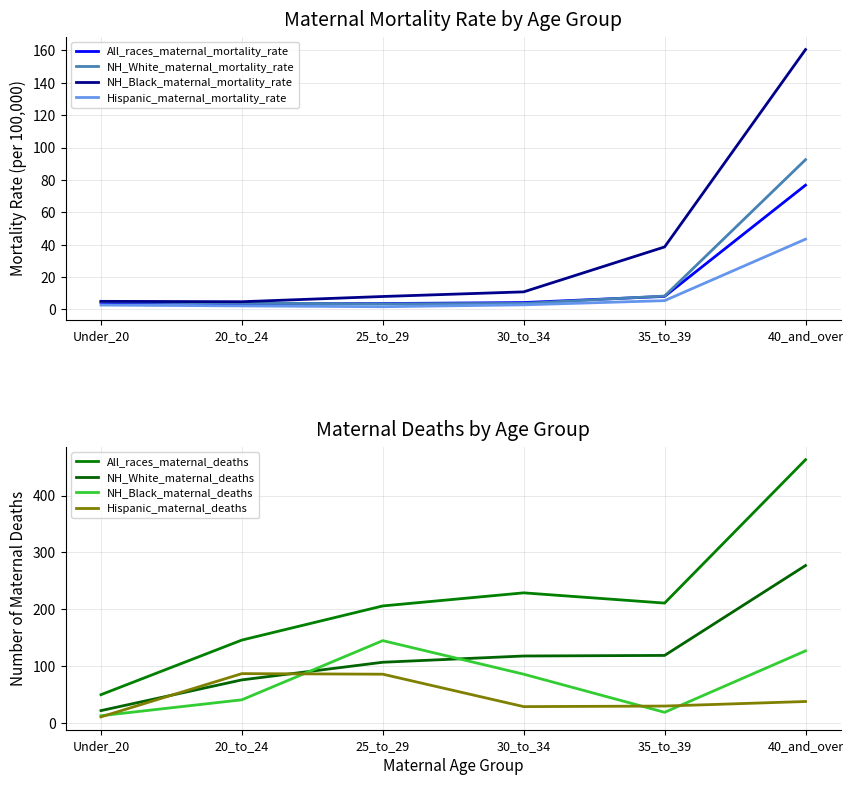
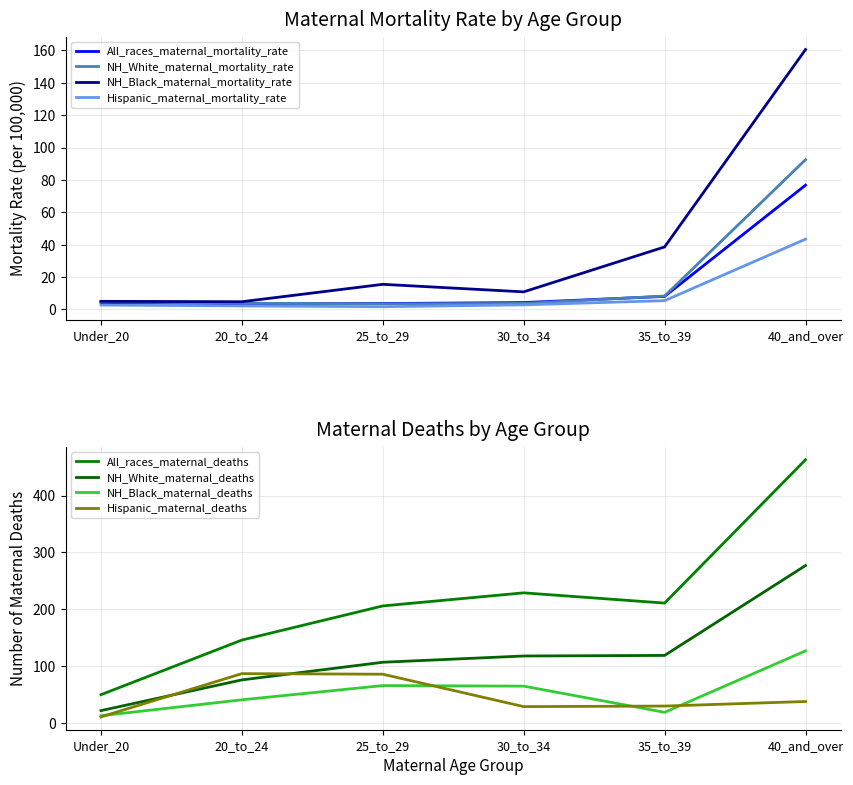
  {
    "Maternal Mortality Rate by Age Group": {
      "All_races_maternal_mortality_rate": {
        "40_and_over": 77
      },
      "NH_White_maternal_mortality_rate": {
        "40_and_over": 93
      },
      "NH_Black_maternal_mortality_rate": {
-       "25_to_29": 8,
+       "25_to_29": 16,
        "30_to_34": 11,
        "35_to_39": 39,
        "40_and_over": 161
      },
      "Hispanic_maternal_mortality_rate": {
        "25_to_29": 2,
        "35_to_39": 5,
        "40_and_over": 43
      }
    },
    "Maternal Deaths by Age Group": {
      "NH_Black_maternal_deaths": {
        "20_to_24": 40,
-       "25_to_29": 150,
-       "30_to_34": 90,
+       "25_to_29": 70,
+       "30_to_34": 70,
        "35_to_39": 20,
        "40_and_over": 130
      },
      "Hispanic_maternal_deaths": {
        "20_to_24": 90,
        "25_to_29": 90,
        "30_to_34": 30,
        "35_to_39": 30,
        "40_and_over": 40
      }
    }
  }
